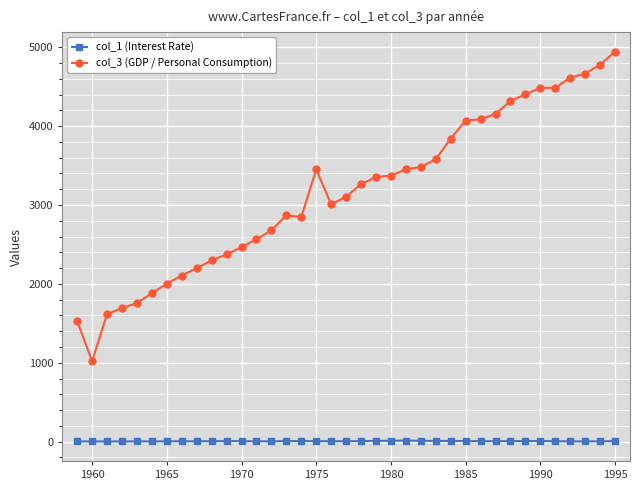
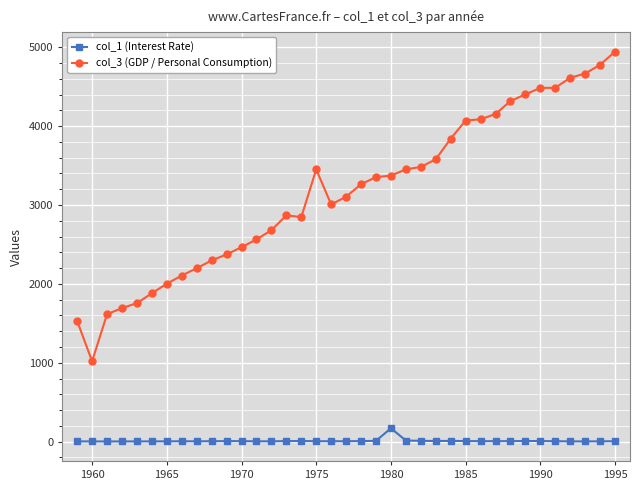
  {
    "col_1 (Interest Rate)": {
      "1960": 0,
      "1965": 0,
      "1970": 0,
      "1975": 0,
-     "1980": 0,
+     "1980": 200,
      "1985": 0,
      "1990": 0,
      "1995": 0
    },
    "col_3 (GDP / Personal Consumption)": {
      "1960": 1000,
      "1965": 2000,
      "1970": 2500,
      "1975": 3500,
      "1980": 3400,
      "1985": 4100,
      "1990": 4500,
      "1995": 4900
    }
  }
